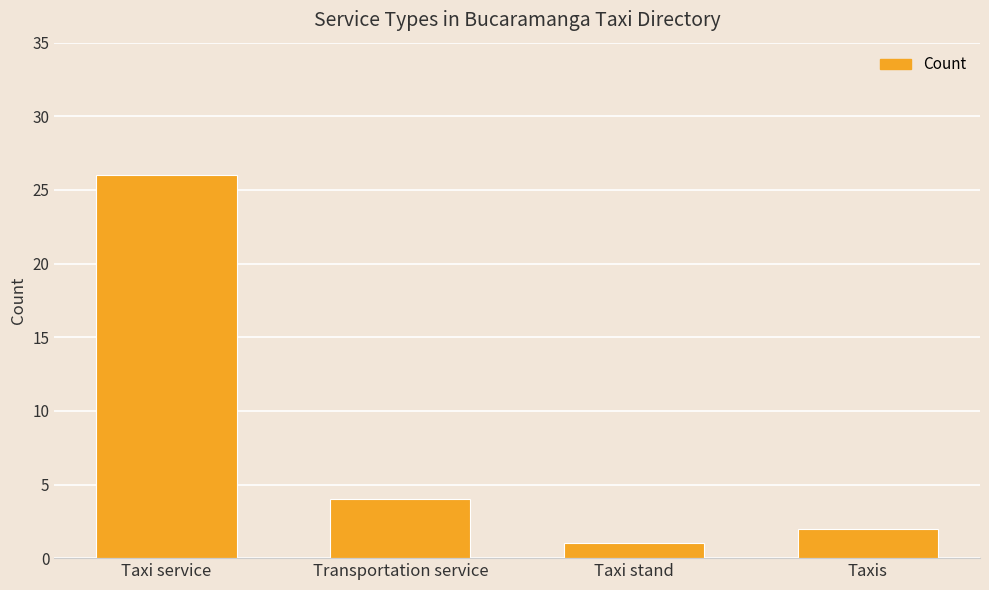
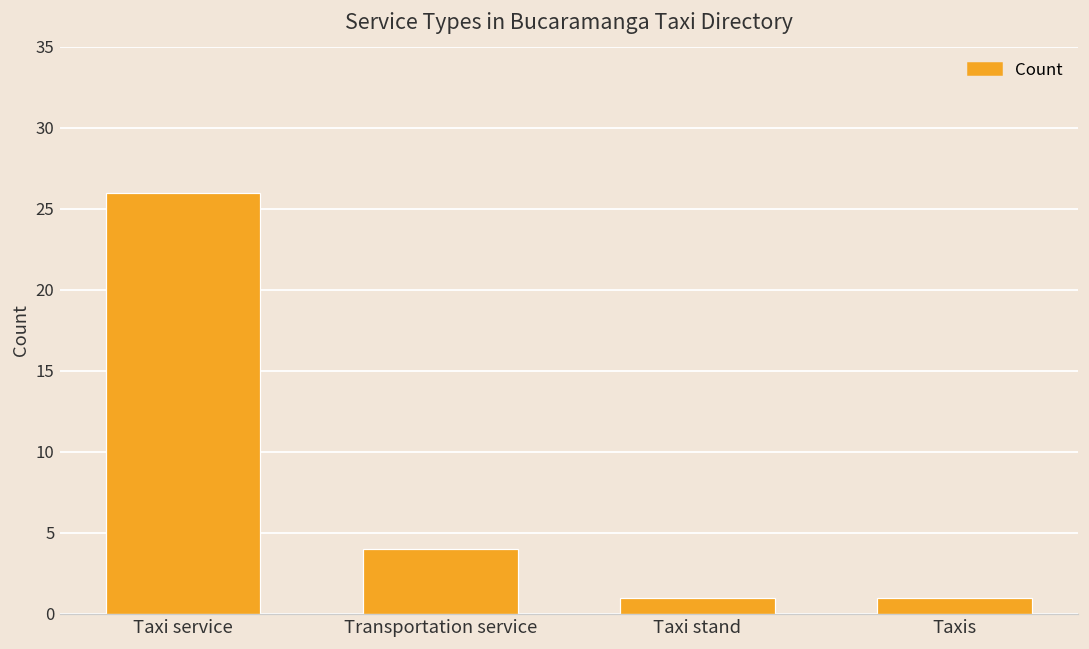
  {
    "Taxi service": 26,
    "Transportation service": 4,
    "Taxi stand": 1,
-   "Taxis": 2
+   "Taxis": 1
  }
